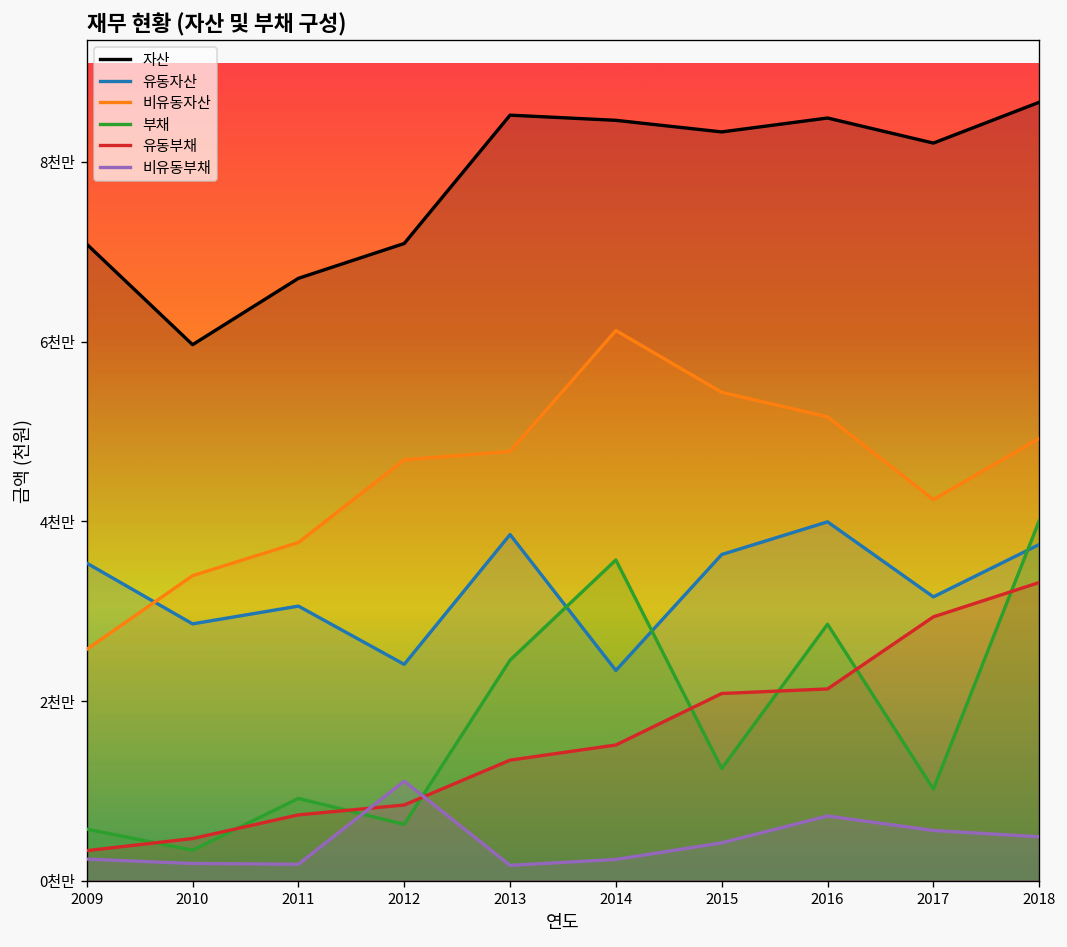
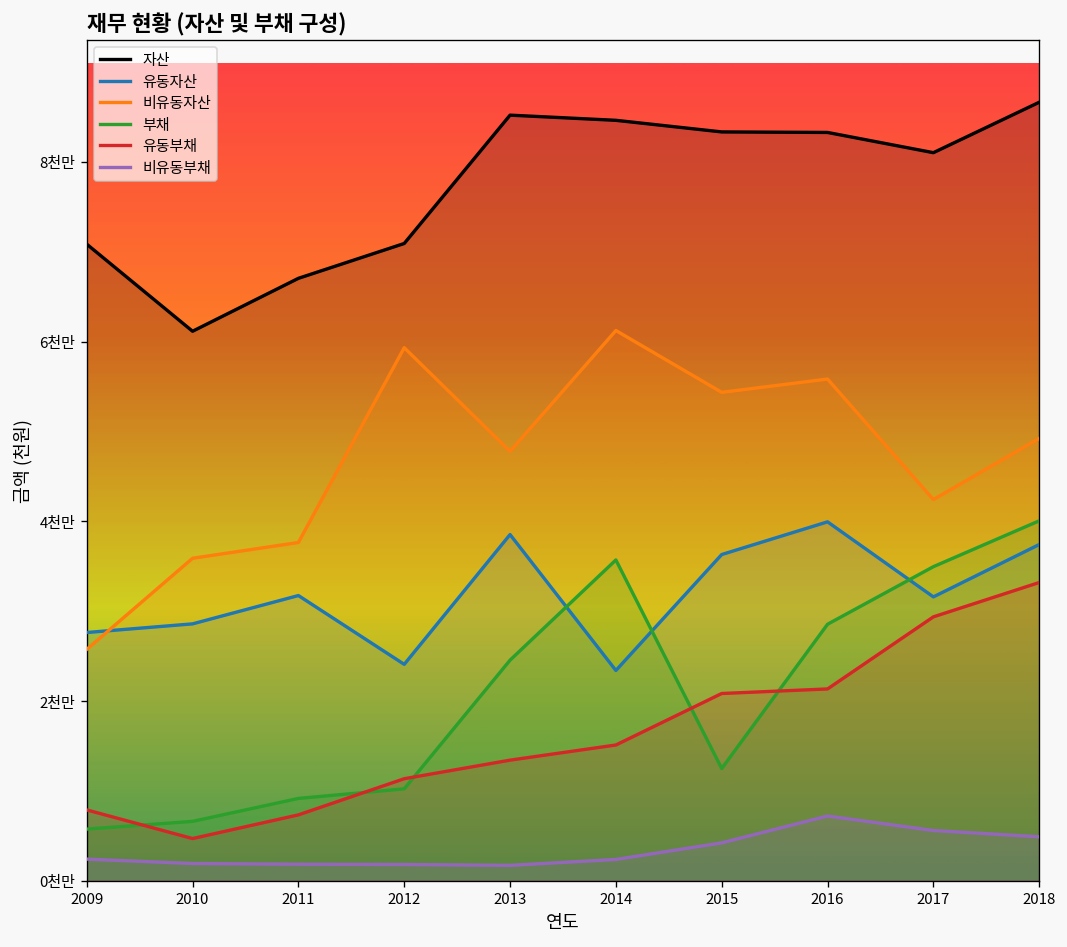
  {
    "자산": {
      "2009": "7.1천만",
-     "2010": "6.0천만",
+     "2010": "6.1천만",
      "2011": "6.7천만",
      "2012": "7.1천만",
      "2013": "8.5천만",
      "2014": "8.5천만",
      "2015": "8.3천만",
-     "2016": "8.5천만",
-     "2017": "8.2천만",
+     "2016": "8.3천만",
+     "2017": "8.1천만",
      "2018": "8.7천만"
    },
    "유동자산": {
-     "2009": "3.5천만",
+     "2009": "2.8천만",
      "2010": "2.9천만",
-     "2011": "3.1천만",
+     "2011": "3.2천만",
      "2012": "2.4천만",
      "2013": "3.9천만",
      "2014": "2.3천만",
      "2015": "3.6천만",
      "2016": "4.0천만",
      "2017": "3.2천만",
      "2018": "3.7천만"
    },
    "비유동자산": {
      "2009": "2.6천만",
-     "2010": "3.4천만",
+     "2010": "3.6천만",
      "2011": "3.8천만",
-     "2012": "4.7천만",
+     "2012": "5.9천만",
      "2013": "4.8천만",
      "2014": "6.1천만",
      "2015": "5.4천만",
-     "2016": "5.2천만",
+     "2016": "5.6천만",
      "2017": "4.2천만",
      "2018": "4.9천만"
    },
    "부채": {
      "2009": "0.6천만",
-     "2010": "0.3천만",
+     "2010": "0.7천만",
      "2011": "0.9천만",
-     "2012": "0.6천만",
+     "2012": "1.0천만",
      "2013": "2.5천만",
      "2014": "3.6천만",
      "2015": "1.2천만",
      "2016": "2.9천만",
-     "2017": "1.0천만",
+     "2017": "3.5천만",
      "2018": "4.0천만"
    },
    "유동부채": {
-     "2009": "0.3천만",
+     "2009": "0.8천만",
      "2010": "0.5천만",
      "2011": "0.7천만",
-     "2012": "0.8천만",
+     "2012": "1.1천만",
      "2013": "1.3천만",
      "2014": "1.5천만",
      "2015": "2.1천만",
      "2016": "2.1천만",
      "2017": "2.9천만",
      "2018": "3.3천만"
    },
    "비유동부채": {
      "2009": "0.2천만",
      "2010": "0.2천만",
      "2011": "0.2천만",
-     "2012": "1.1천만",
+     "2012": "0.2천만",
      "2013": "0.2천만",
      "2014": "0.2천만",
      "2015": "0.4천만",
      "2016": "0.7천만",
      "2017": "0.6천만",
      "2018": "0.5천만"
    }
  }
